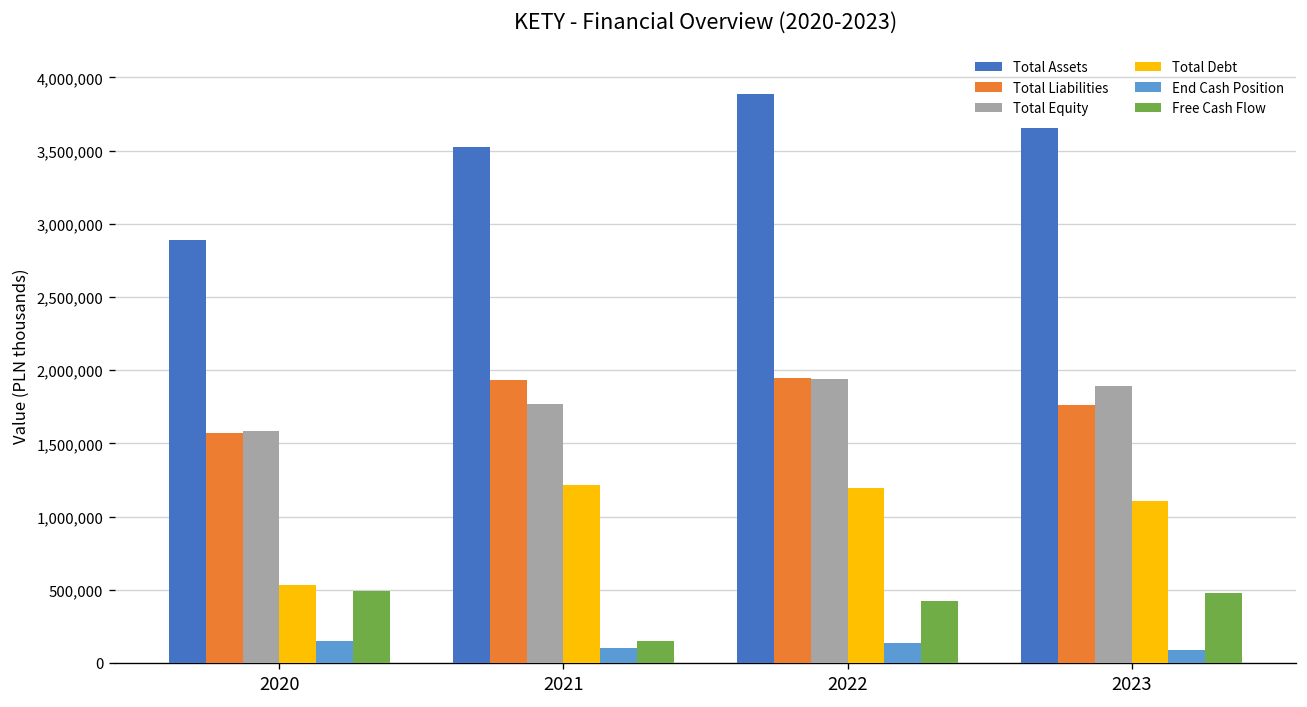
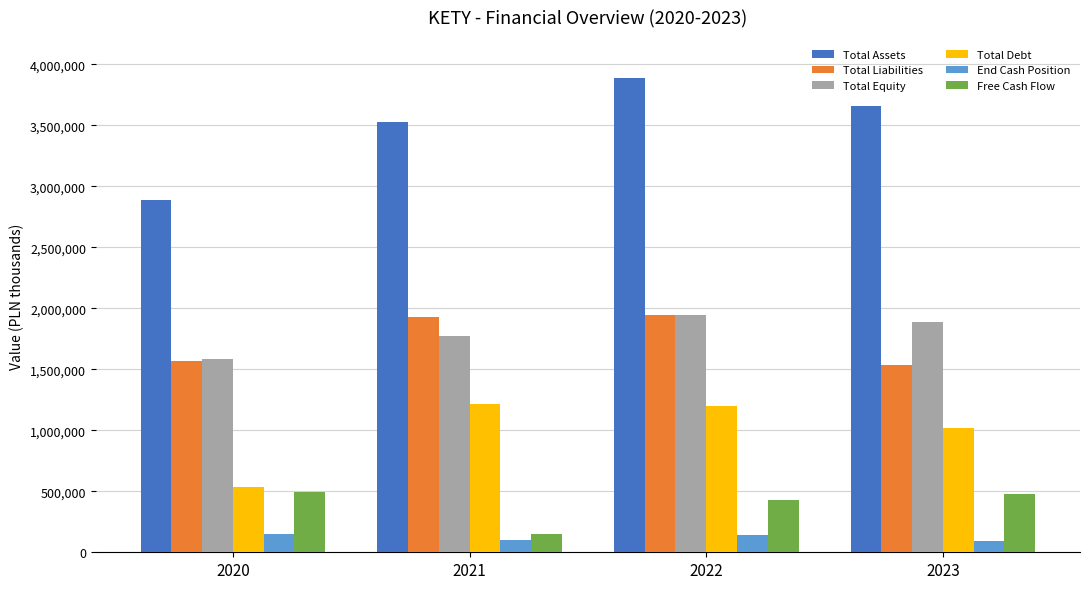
  {
    "Total Liabilities": {
      "2020": "1,570,000",
      "2021": "1,930,000",
      "2022": "1,940,000",
-     "2023": "1,760,000"
+     "2023": "1,540,000"
    },
    "Total Equity": {
      "2020": "1,590,000",
      "2021": "1,770,000",
      "2022": "1,940,000",
      "2023": "1,890,000"
    },
    "Total Debt": {
      "2020": "530,000",
      "2021": "1,220,000",
      "2022": "1,200,000",
-     "2023": "1,110,000"
+     "2023": "1,020,000"
    },
    "Free Cash Flow": {
      "2020": "490,000",
      "2021": "150,000",
      "2022": "420,000",
      "2023": "480,000"
    }
  }
